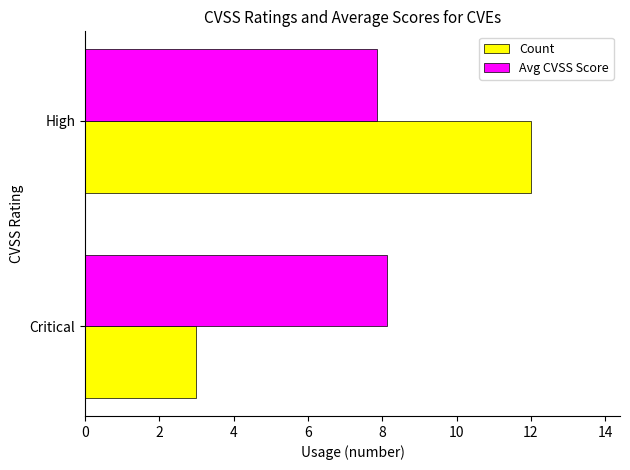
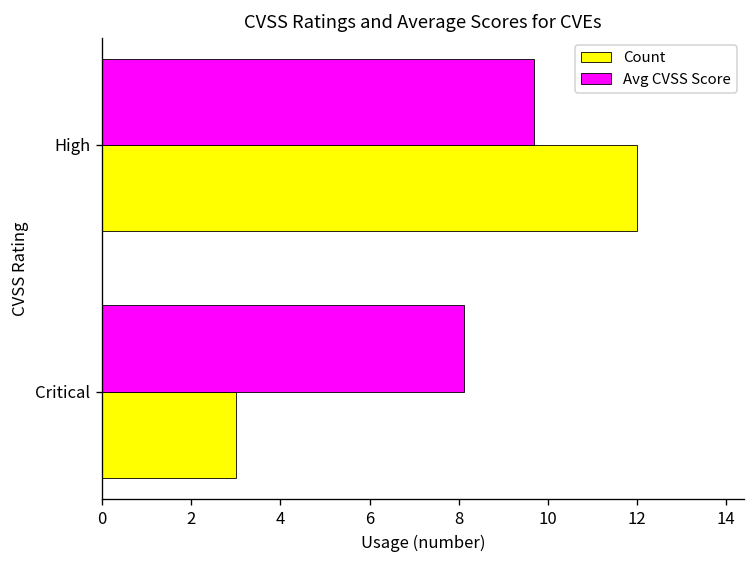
  {
    "Count": {
      "High": 12.0,
      "Critical": 3.0
    },
    "Avg CVSS Score": {
-     "High": 7.9,
+     "High": 9.7,
      "Critical": 8.1
    }
  }
